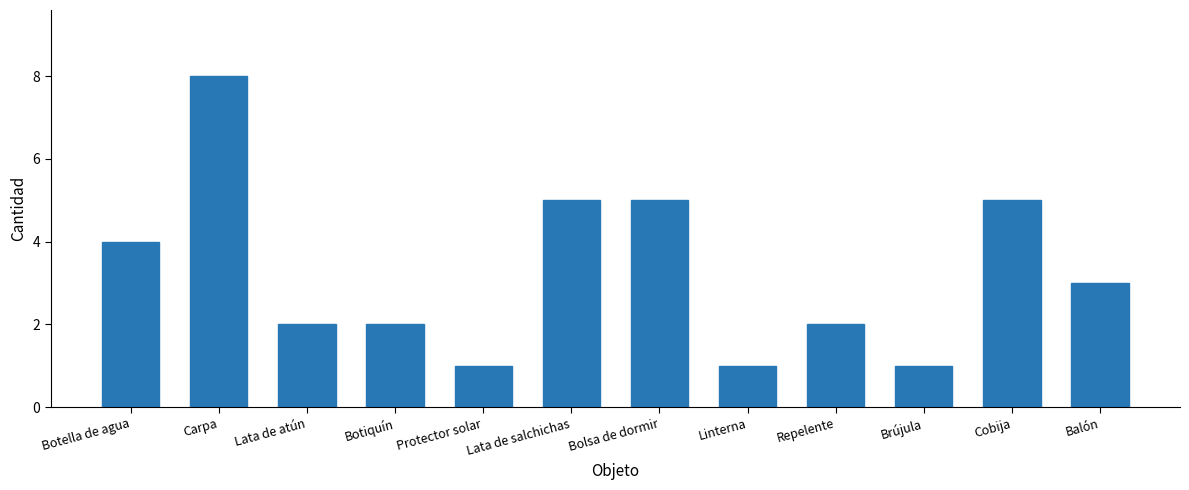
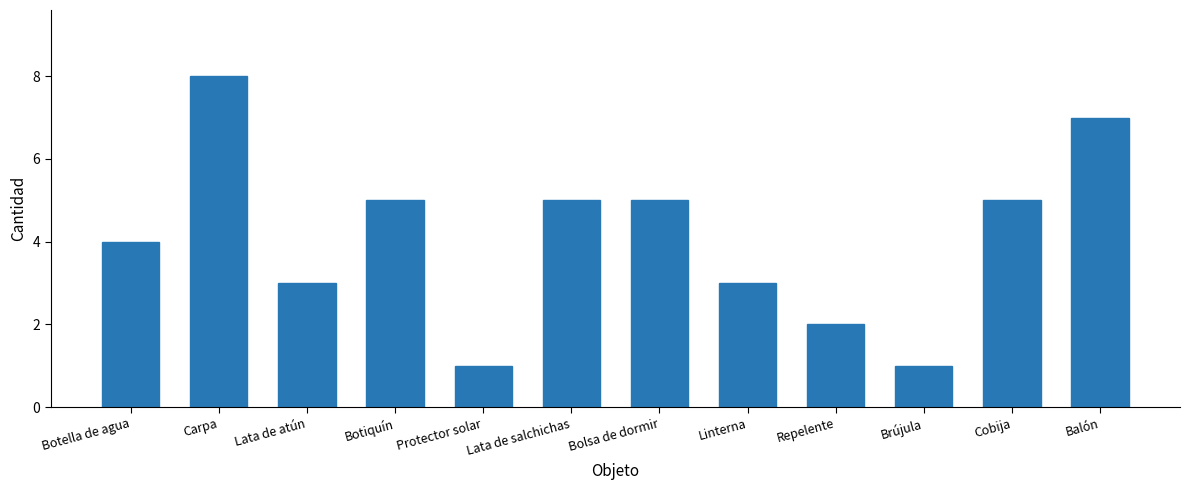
  {
    "Botella de agua": 4,
    "Carpa": 8,
-   "Lata de atún": 2,
-   "Botiquín": 2,
+   "Lata de atún": 3,
+   "Botiquín": 5,
    "Protector solar": 1,
    "Lata de salchichas": 5,
    "Bolsa de dormir": 5,
-   "Linterna": 1,
+   "Linterna": 3,
    "Repelente": 2,
    "Brújula": 1,
    "Cobija": 5,
-   "Balón": 3
+   "Balón": 7
  }
